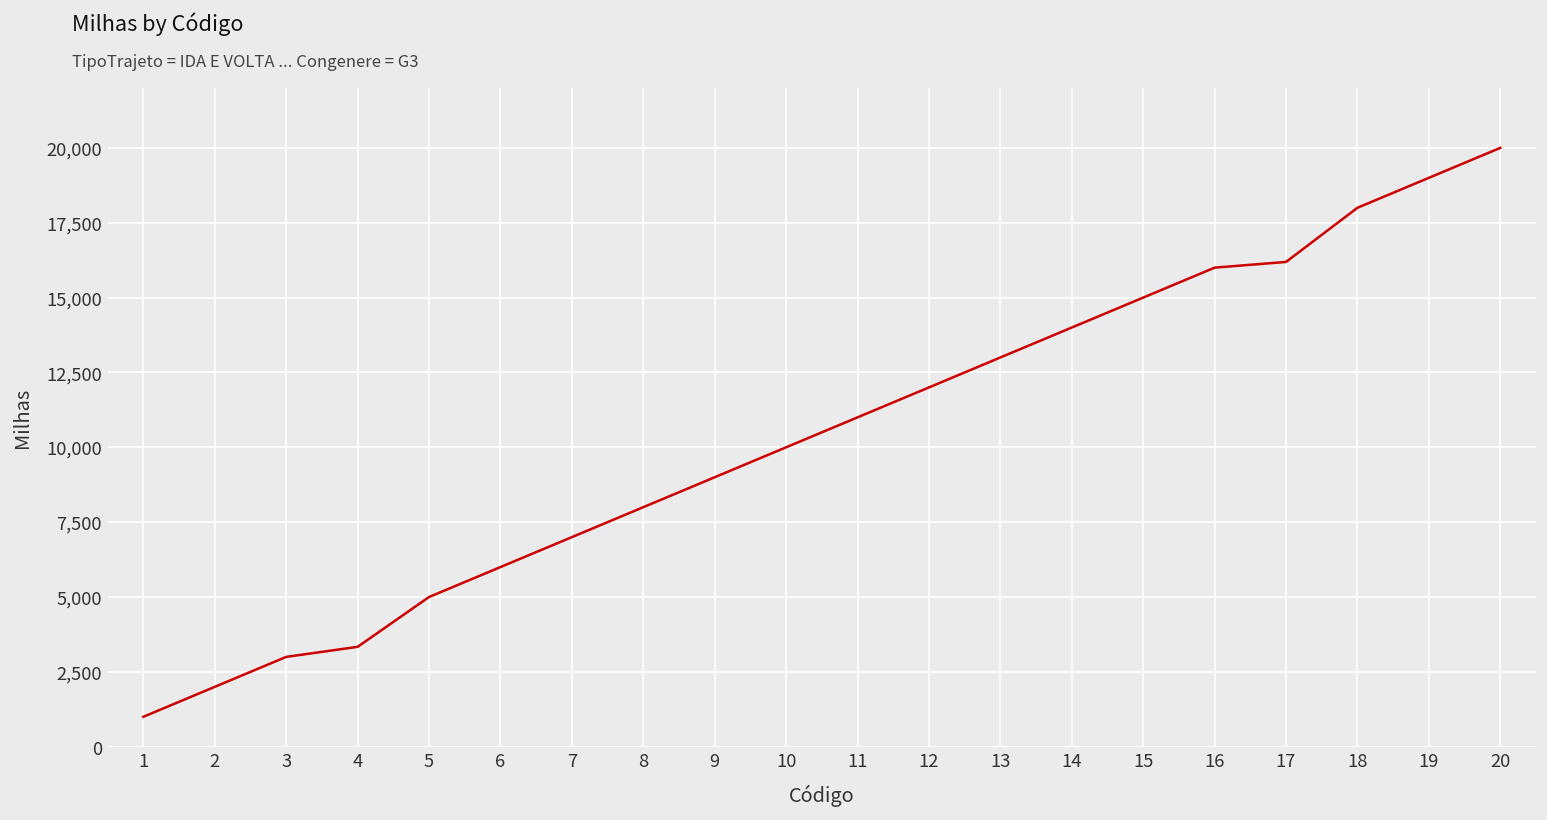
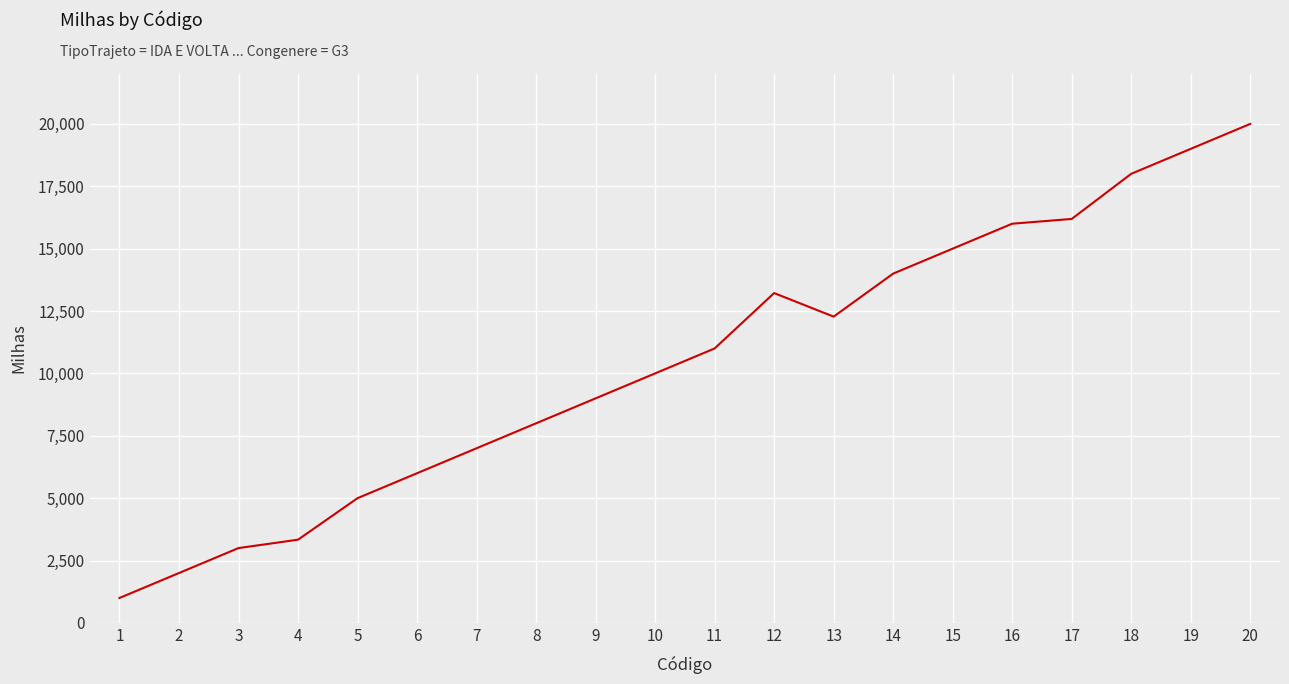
  {
    "1": "1,000",
    "2": "2,000",
    "3": "3,000",
    "4": "3,300",
    "5": "5,000",
    "6": "6,000",
    "7": "7,000",
    "8": "8,000",
    "9": "9,000",
    "10": "10,000",
    "11": "11,000",
-   "12": "12,000",
-   "13": "13,000",
+   "12": "13,200",
+   "13": "12,300",
    "14": "14,000",
    "15": "15,000",
    "16": "16,000",
    "17": "16,200",
    "18": "18,000",
    "19": "19,000",
    "20": "20,000"
  }
